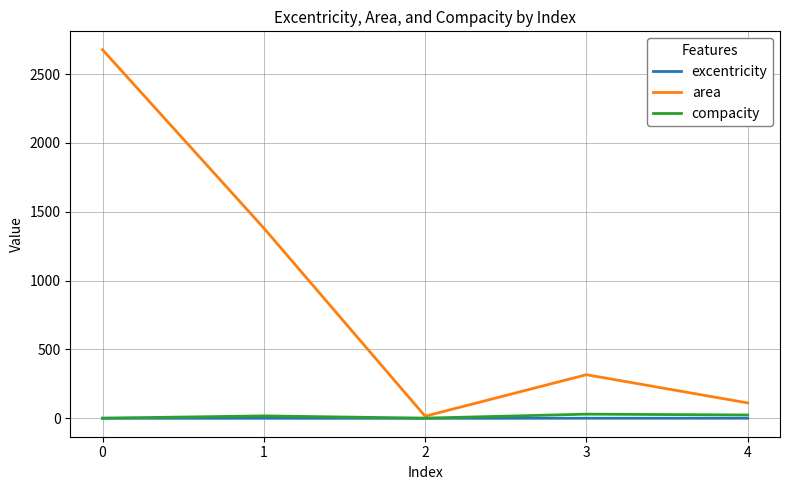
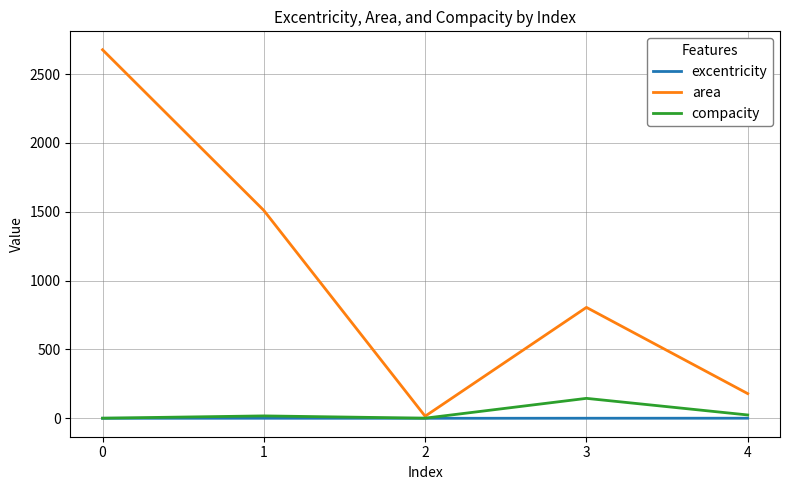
  {
    "excentricity": {
      "3": 0,
      "4": 0
    },
    "area": {
      "0": 2680,
-     "1": 1380,
-     "3": 320,
-     "4": 110
+     "1": 1510,
+     "3": 810,
+     "4": 180
    },
    "compacity": {
-     "3": 30,
+     "3": 150,
      "4": 20
    }
  }
